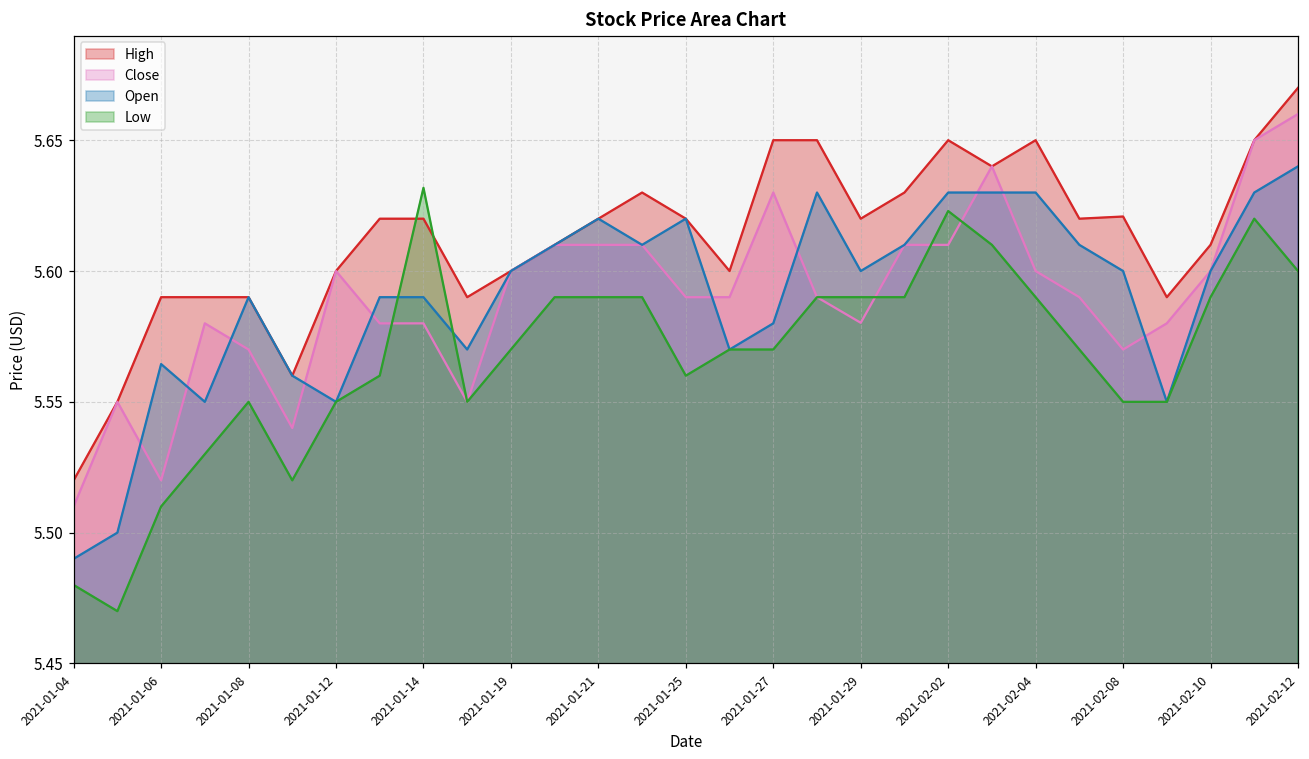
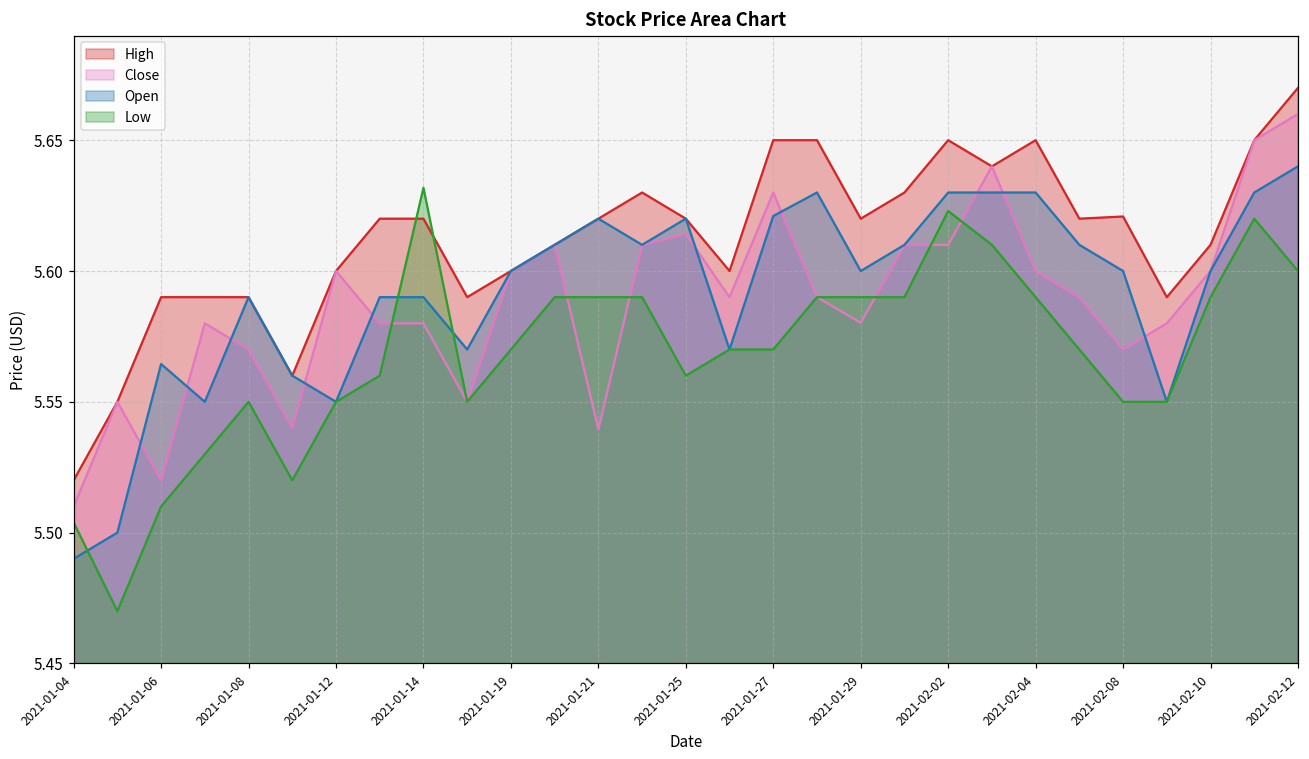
  {
    "High": {
      "2021-01-04": 5.520,
      "2021-01-06": 5.590,
      "2021-01-14": 5.620,
      "2021-01-27": 5.650,
      "2021-01-29": 5.620,
      "2021-02-02": 5.650,
      "2021-02-04": 5.650,
      "2021-02-08": 5.621,
      "2021-02-10": 5.610,
      "2021-02-12": 5.670
    },
    "Close": {
      "2021-01-04": 5.510,
      "2021-01-06": 5.520,
      "2021-01-08": 5.570,
      "2021-01-14": 5.580,
-     "2021-01-21": 5.610,
-     "2021-01-25": 5.590,
+     "2021-01-21": 5.539,
+     "2021-01-25": 5.614,
      "2021-01-27": 5.630,
      "2021-01-29": 5.580,
      "2021-02-02": 5.610,
      "2021-02-04": 5.600,
      "2021-02-08": 5.570,
      "2021-02-12": 5.660
    },
    "Open": {
      "2021-01-04": 5.490,
      "2021-01-06": 5.564,
      "2021-01-14": 5.590,
-     "2021-01-27": 5.580,
+     "2021-01-27": 5.621,
      "2021-01-29": 5.600,
      "2021-02-02": 5.630,
      "2021-02-04": 5.630,
      "2021-02-08": 5.600,
      "2021-02-12": 5.640
    },
    "Low": {
-     "2021-01-04": 5.480,
+     "2021-01-04": 5.504,
      "2021-01-06": 5.510,
      "2021-01-08": 5.550,
      "2021-01-14": 5.632,
      "2021-01-19": 5.570,
      "2021-01-21": 5.590,
      "2021-01-25": 5.560,
      "2021-01-27": 5.570,
      "2021-01-29": 5.590,
      "2021-02-02": 5.623,
      "2021-02-04": 5.590,
      "2021-02-08": 5.550,
      "2021-02-10": 5.590,
      "2021-02-12": 5.600
    }
  }
